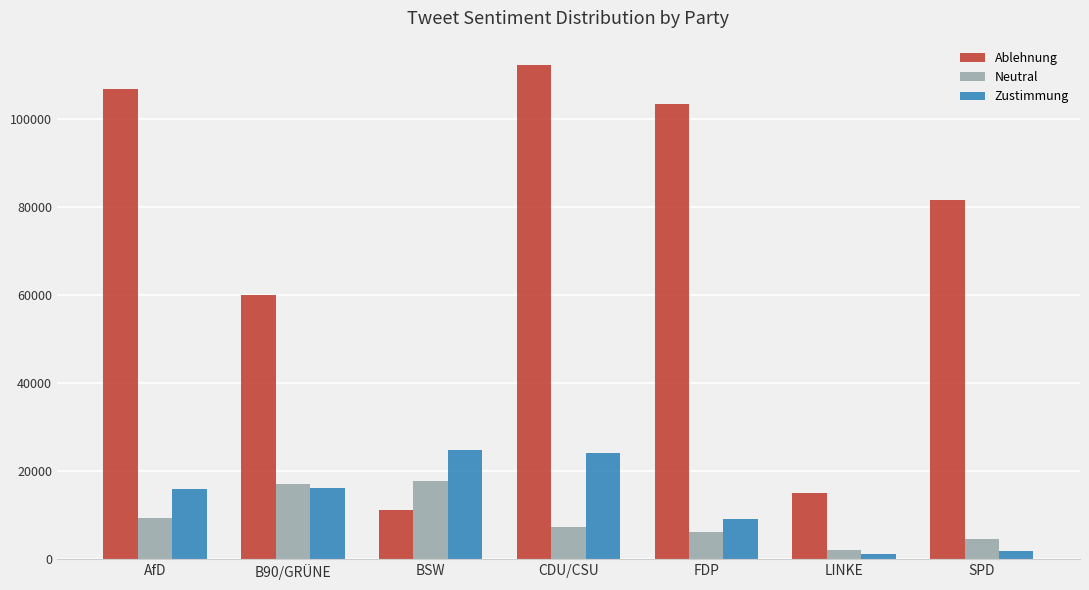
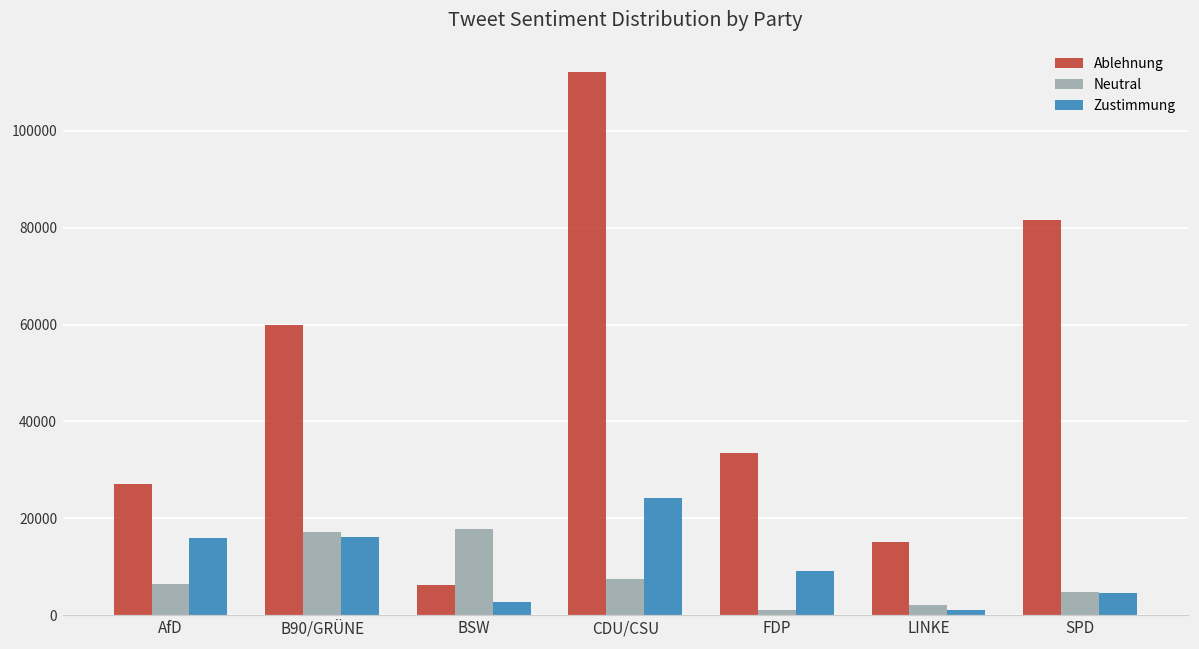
  {
    "Ablehnung": {
-     "AfD": 107000,
+     "AfD": 27000,
      "B90/GRÜNE": 60000,
-     "BSW": 11000,
+     "BSW": 6000,
      "CDU/CSU": 112000,
-     "FDP": 103000,
+     "FDP": 33000,
      "LINKE": 15000,
      "SPD": 82000
    },
    "Neutral": {
-     "AfD": 9000,
+     "AfD": 6000,
      "B90/GRÜNE": 17000,
      "BSW": 18000,
      "CDU/CSU": 7000,
-     "FDP": 6000,
+     "FDP": 1000,
      "LINKE": 2000,
      "SPD": 5000
    },
    "Zustimmung": {
      "AfD": 16000,
      "B90/GRÜNE": 16000,
-     "BSW": 25000,
+     "BSW": 3000,
      "CDU/CSU": 24000,
      "FDP": 9000,
      "LINKE": 1000,
-     "SPD": 2000
+     "SPD": 5000
    }
  }
